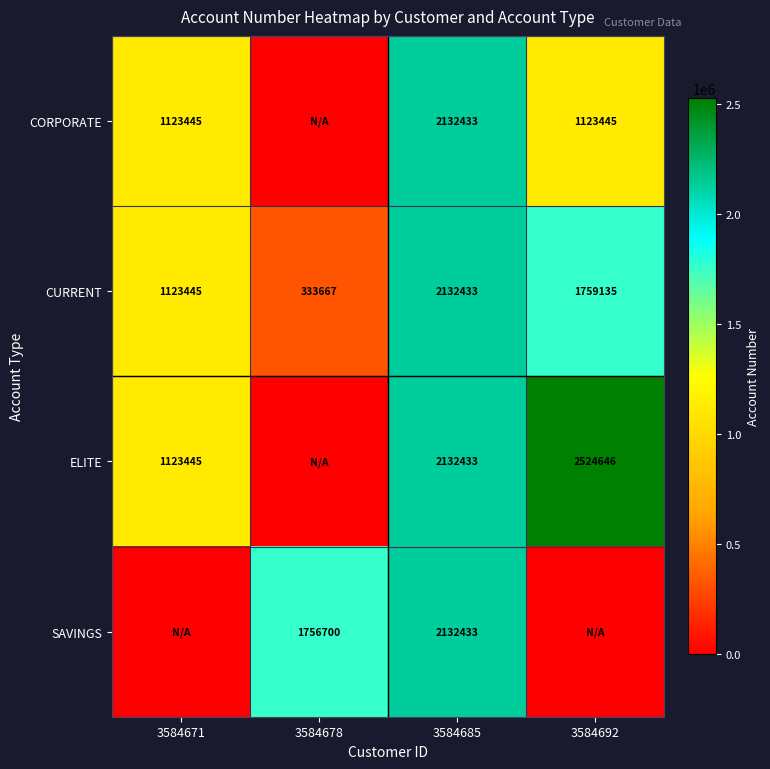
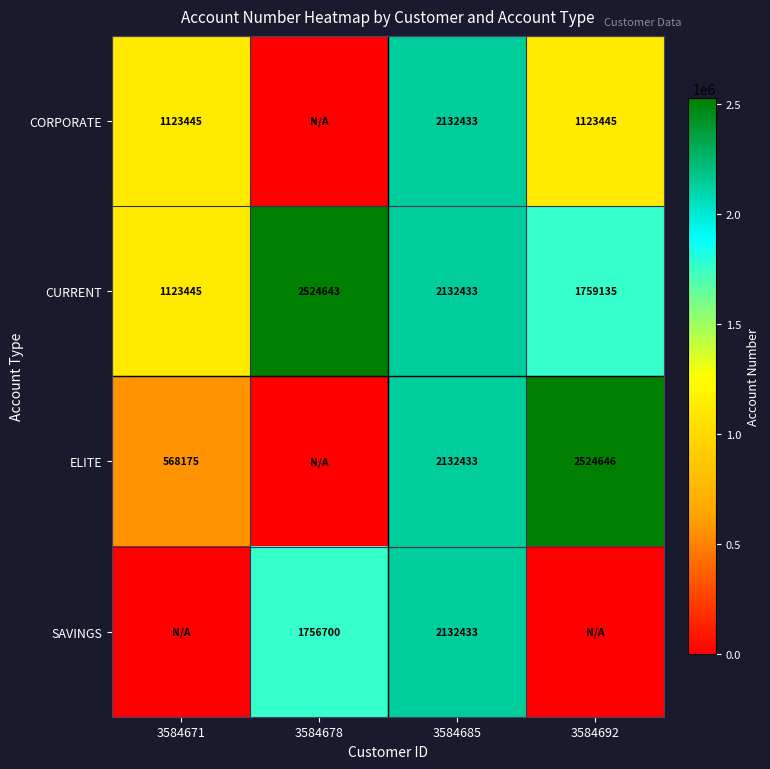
  {
    "CORPORATE": {
      "3584671": 1123445,
      "3584685": 2132433,
      "3584692": 1123445
    },
    "CURRENT": {
      "3584671": 1123445,
-     "3584678": 333667,
+     "3584678": 2524643,
      "3584685": 2132433,
      "3584692": 1759135
    },
    "ELITE": {
-     "3584671": 1123445,
+     "3584671": 568175,
      "3584685": 2132433,
      "3584692": 2524646
    },
    "SAVINGS": {
      "3584678": 1756700,
      "3584685": 2132433
    }
  }
